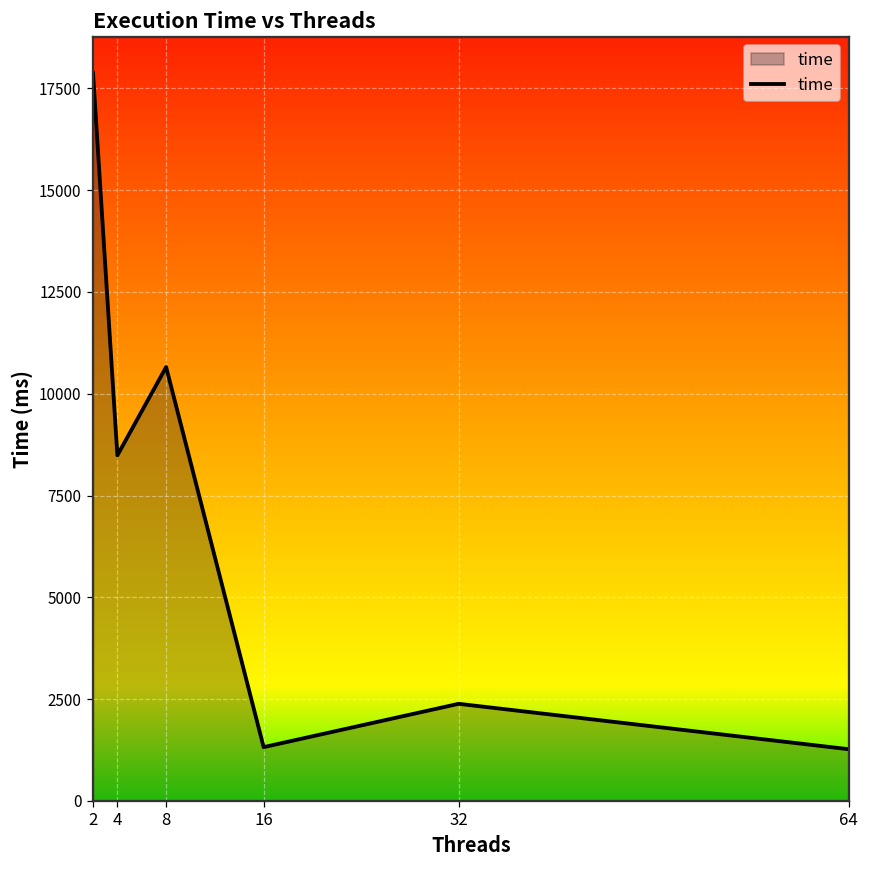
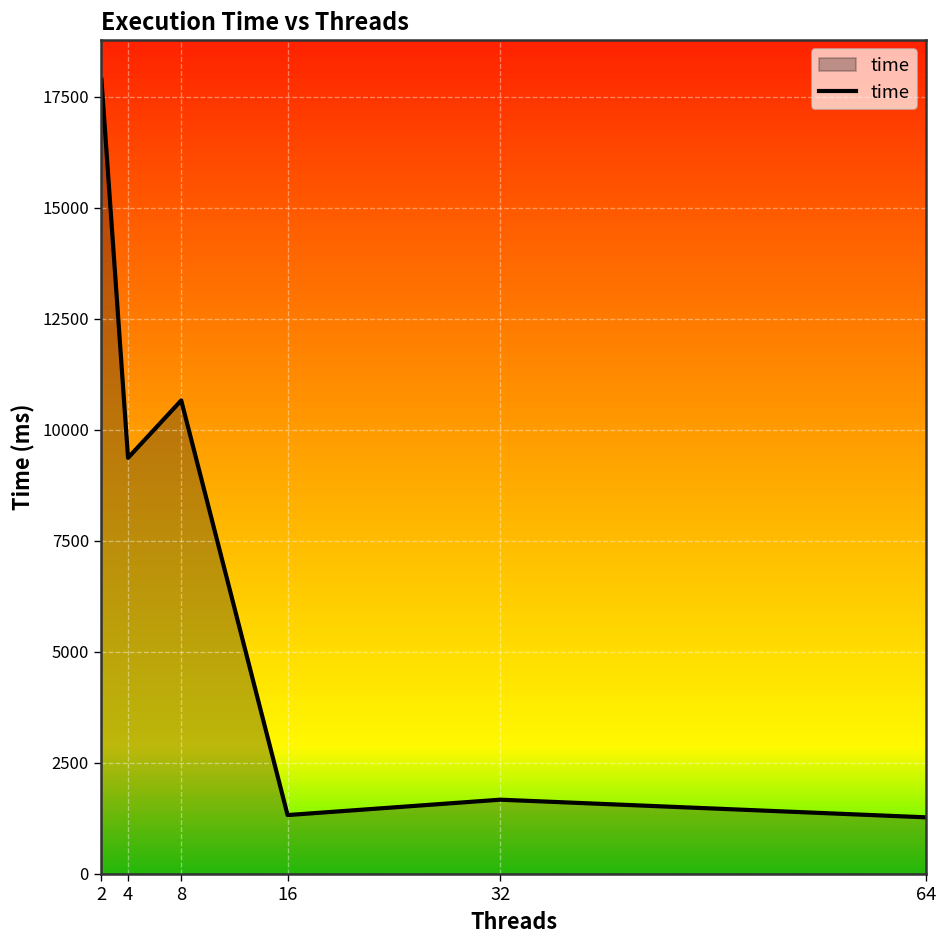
  {
    "2": 17900,
-   "4": 8500,
+   "4": 9400,
    "8": 10700,
    "16": 1300,
-   "32": 2400,
+   "32": 1700,
    "64": 1300
  }
